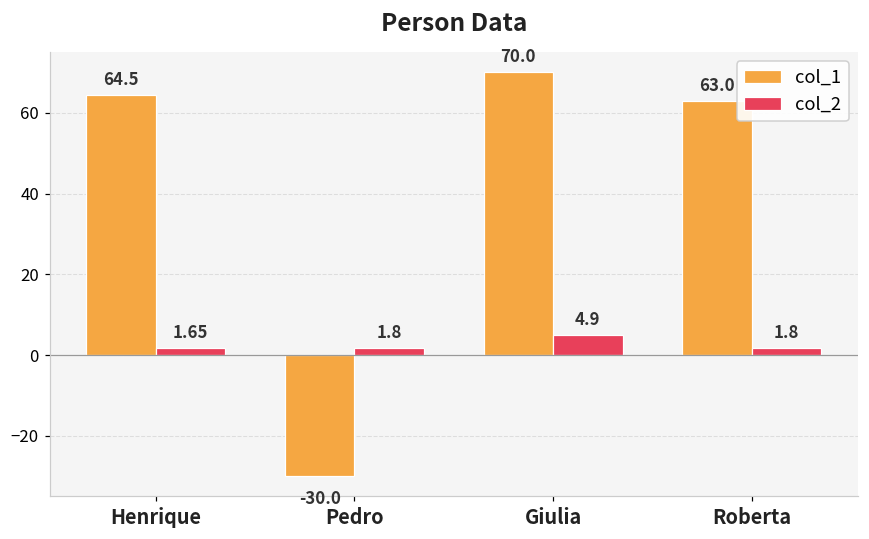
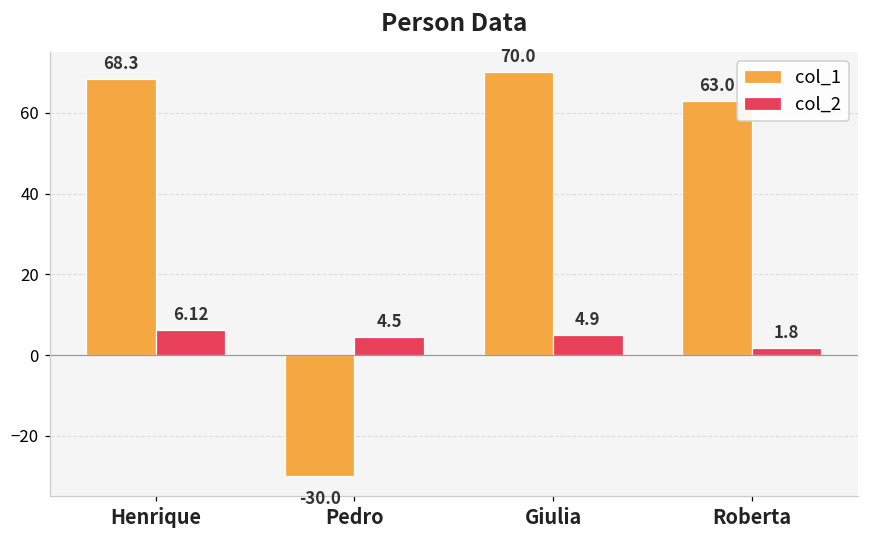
  {
    "col_1": {
-     "Henrique": 64.5,
+     "Henrique": 68.3,
      "Pedro": -30.0,
      "Giulia": 70.0,
      "Roberta": 63.0
    },
    "col_2": {
-     "Henrique": 1.65,
-     "Pedro": 1.8,
+     "Henrique": 6.12,
+     "Pedro": 4.5,
      "Giulia": 4.9,
      "Roberta": 1.8
    }
  }
